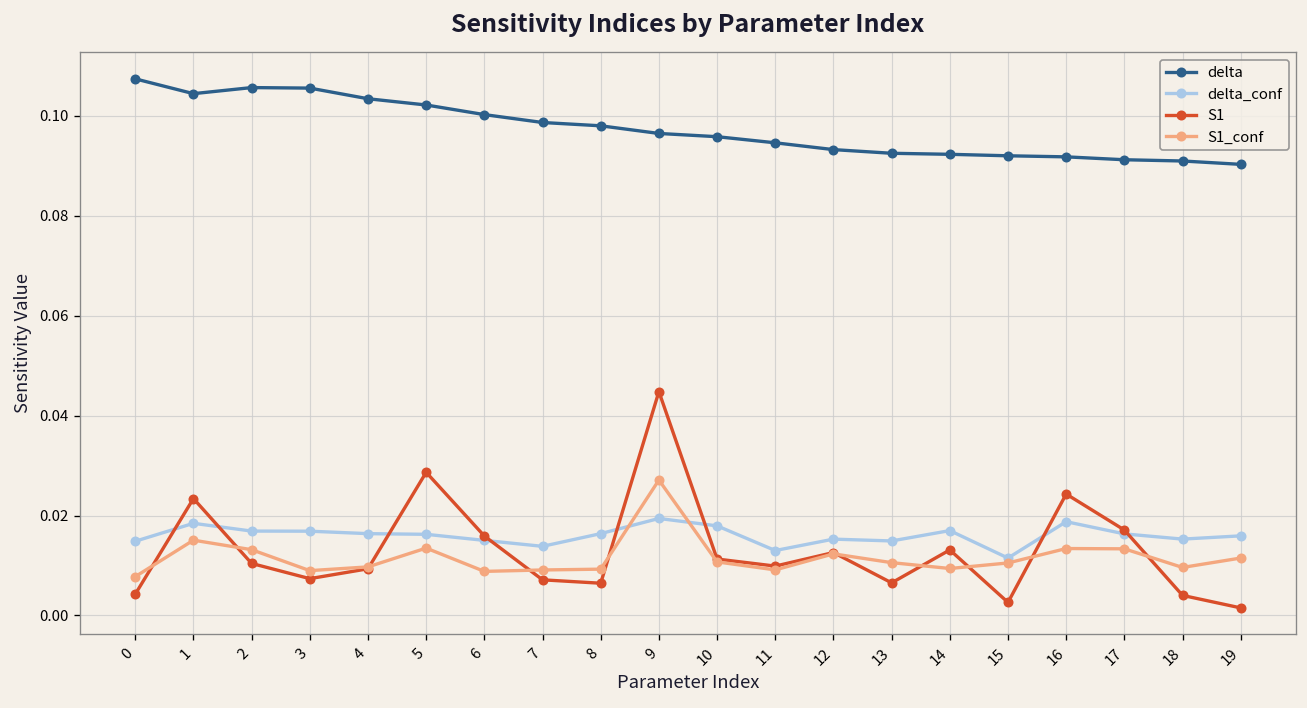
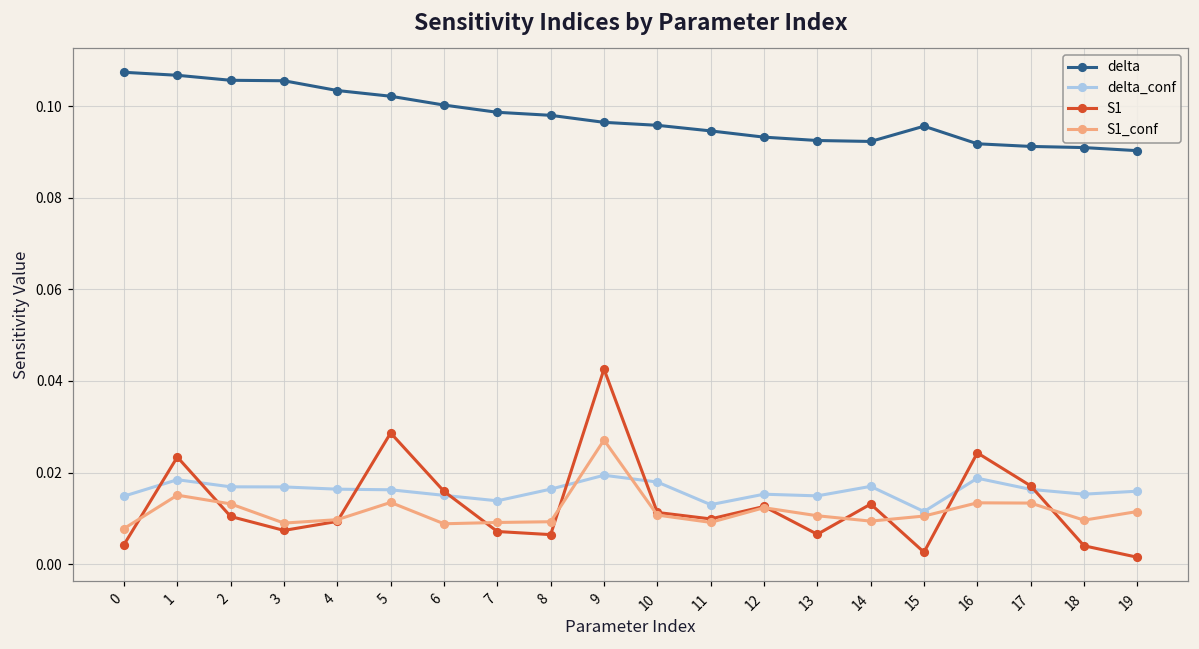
  {
    "delta": {
      "0": 0.107,
-     "1": 0.104,
+     "1": 0.107,
      "2": 0.106,
      "3": 0.106,
      "4": 0.103,
      "5": 0.102,
      "6": 0.100,
      "7": 0.099,
      "8": 0.098,
      "9": 0.096,
      "10": 0.096,
      "11": 0.095,
      "12": 0.093,
      "13": 0.093,
      "14": 0.092,
-     "15": 0.092,
+     "15": 0.096,
      "16": 0.092,
      "17": 0.091,
      "18": 0.091,
      "19": 0.090
    },
    "delta_conf": {
      "0": 0.015,
      "1": 0.018,
      "2": 0.017,
      "3": 0.017,
      "4": 0.016,
      "5": 0.016,
      "6": 0.015,
      "7": 0.014,
      "8": 0.016,
      "9": 0.019,
      "10": 0.018,
      "11": 0.013,
      "12": 0.015,
      "13": 0.015,
      "14": 0.017,
      "15": 0.011,
      "16": 0.019,
      "17": 0.016,
      "18": 0.015,
      "19": 0.016
    },
    "S1": {
      "0": 0.004,
      "1": 0.023,
      "2": 0.010,
      "3": 0.007,
      "5": 0.029,
      "6": 0.016,
      "7": 0.007,
      "8": 0.006,
-     "9": 0.045,
+     "9": 0.043,
      "11": 0.010,
      "13": 0.007,
      "14": 0.013,
      "15": 0.003,
      "16": 0.024,
      "17": 0.017,
      "18": 0.004,
      "19": 0.002
    },
    "S1_conf": {
      "0": 0.008,
      "1": 0.015,
      "2": 0.013,
      "3": 0.009,
      "5": 0.013,
      "6": 0.009,
      "7": 0.009,
      "8": 0.009,
      "9": 0.027,
      "11": 0.009,
      "13": 0.011,
      "14": 0.009,
      "15": 0.011,
      "16": 0.013,
      "17": 0.013,
      "18": 0.010,
      "19": 0.011
    }
  }
